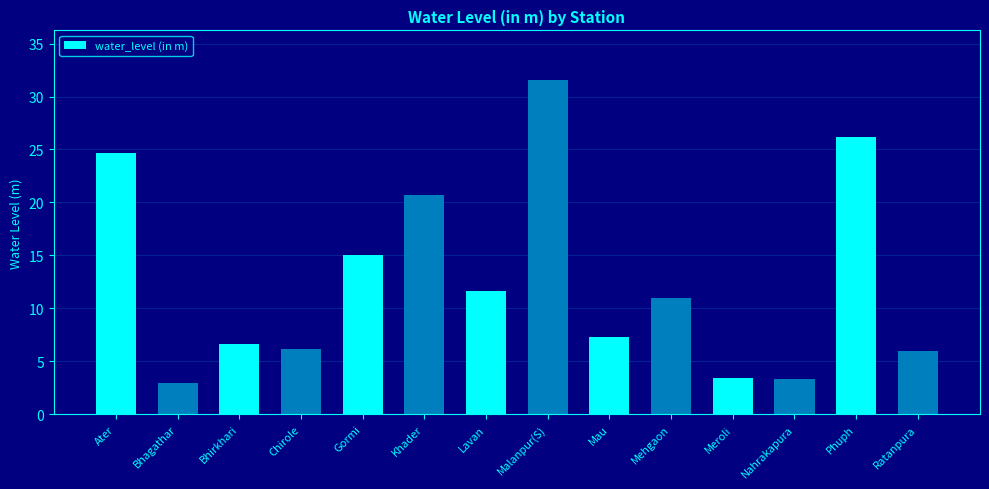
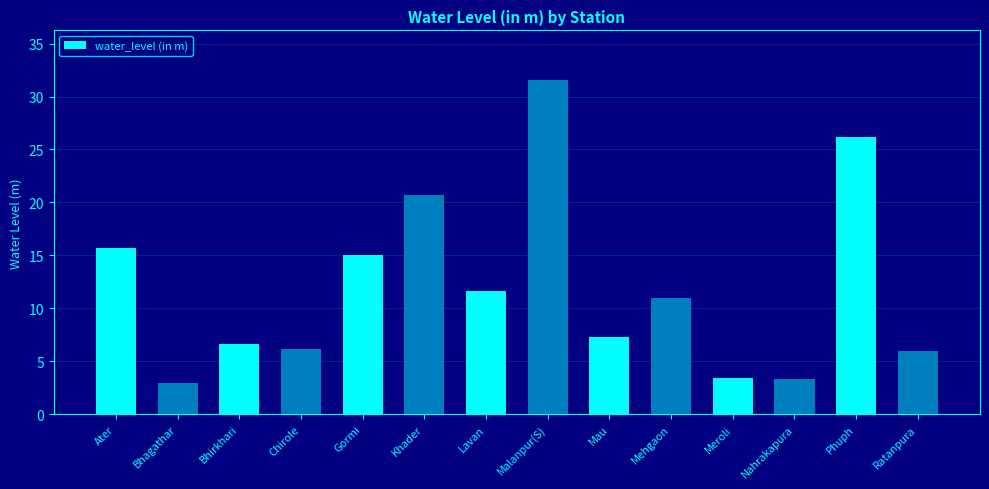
  {
-   "Ater": 24.7,
+   "Ater": 15.7,
    "Bhagathar": 3.0,
    "Bhirkhari": 6.6,
    "Chirole": 6.2,
    "Gormi": 15.1,
    "Khader": 20.7,
    "Lavan": 11.6,
    "Malanpur(S)": 31.5,
    "Mau": 7.3,
    "Mehgaon": 11.0,
    "Meroli": 3.5,
    "Nahrakapura": 3.3,
    "Phuph": 26.2,
    "Ratanpura": 6.0
  }
